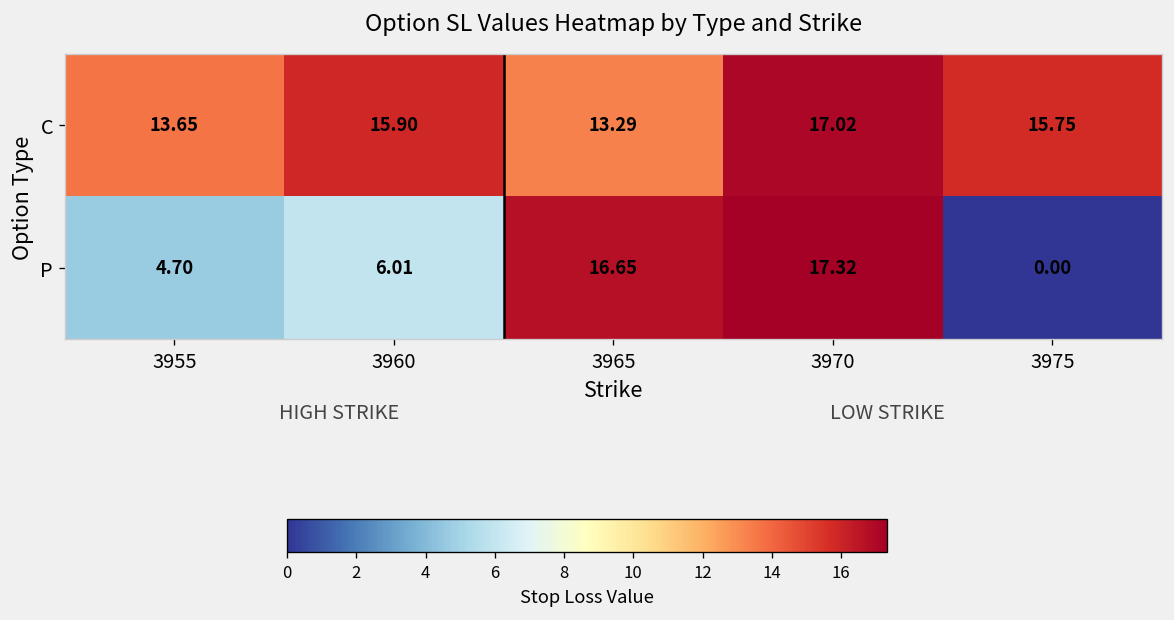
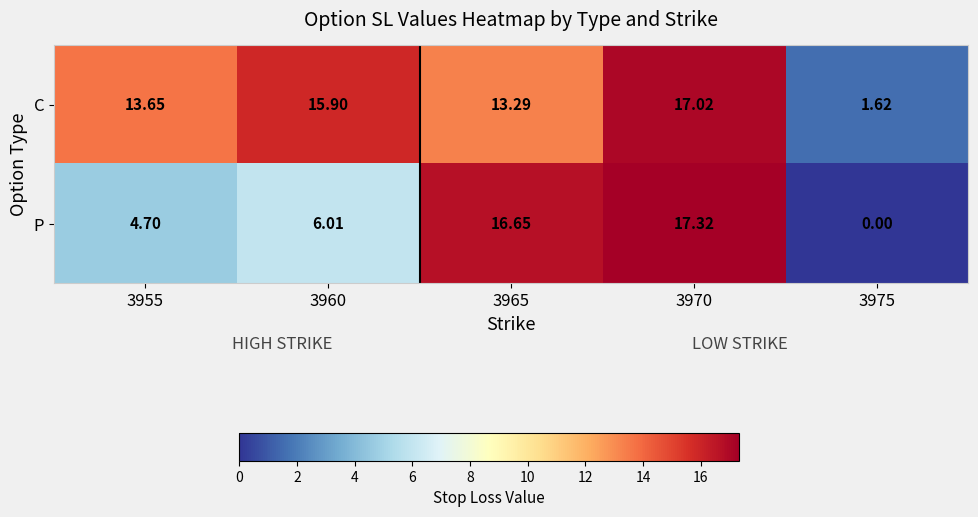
  {
    "C": {
      "3955": 13.65,
      "3960": 15.90,
      "3965": 13.29,
      "3970": 17.02,
-     "3975": 15.75
+     "3975": 1.62
    },
    "P": {
      "3955": 4.70,
      "3960": 6.01,
      "3965": 16.65,
      "3970": 17.32,
      "3975": 0.00
    }
  }
